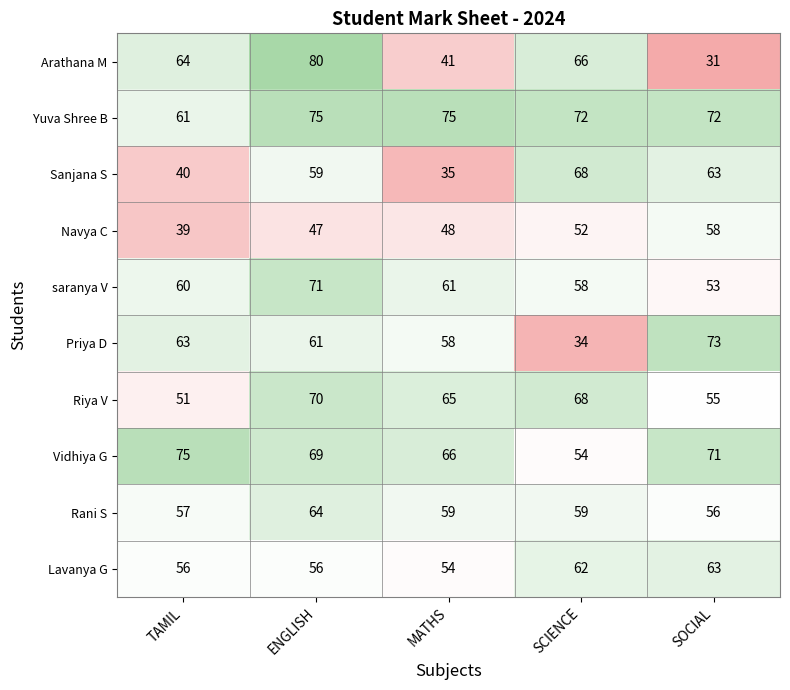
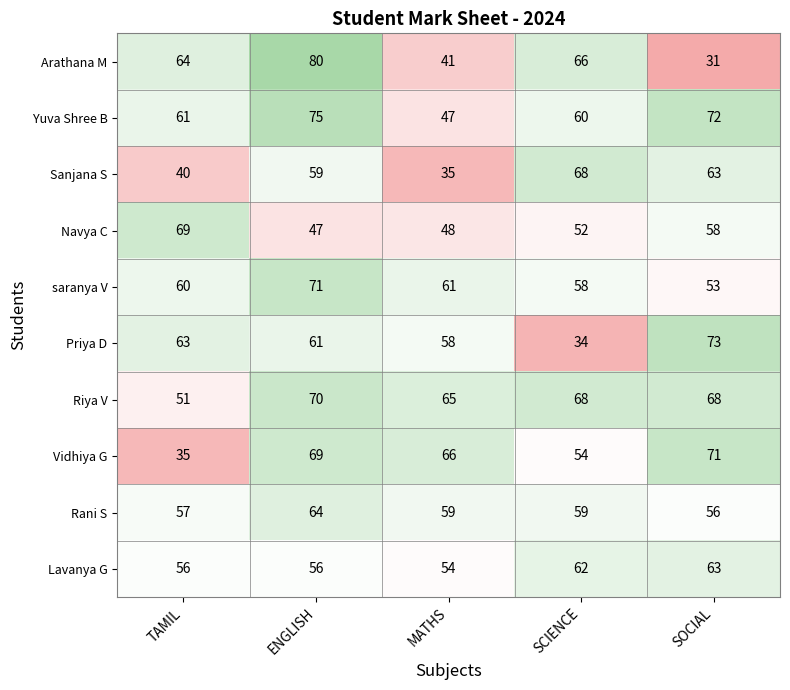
  {
    "Arathana M": {
      "TAMIL": 64,
      "ENGLISH": 80,
      "MATHS": 41,
      "SCIENCE": 66,
      "SOCIAL": 31
    },
    "Yuva Shree B": {
      "TAMIL": 61,
      "ENGLISH": 75,
-     "MATHS": 75,
-     "SCIENCE": 72,
+     "MATHS": 47,
+     "SCIENCE": 60,
      "SOCIAL": 72
    },
    "Sanjana S": {
      "TAMIL": 40,
      "ENGLISH": 59,
      "MATHS": 35,
      "SCIENCE": 68,
      "SOCIAL": 63
    },
    "Navya C": {
-     "TAMIL": 39,
+     "TAMIL": 69,
      "ENGLISH": 47,
      "MATHS": 48,
      "SCIENCE": 52,
      "SOCIAL": 58
    },
    "saranya V": {
      "TAMIL": 60,
      "ENGLISH": 71,
      "MATHS": 61,
      "SCIENCE": 58,
      "SOCIAL": 53
    },
    "Priya D": {
      "TAMIL": 63,
      "ENGLISH": 61,
      "MATHS": 58,
      "SCIENCE": 34,
      "SOCIAL": 73
    },
    "Riya V": {
      "TAMIL": 51,
      "ENGLISH": 70,
      "MATHS": 65,
      "SCIENCE": 68,
-     "SOCIAL": 55
+     "SOCIAL": 68
    },
    "Vidhiya G": {
-     "TAMIL": 75,
+     "TAMIL": 35,
      "ENGLISH": 69,
      "MATHS": 66,
      "SCIENCE": 54,
      "SOCIAL": 71
    },
    "Rani S": {
      "TAMIL": 57,
      "ENGLISH": 64,
      "MATHS": 59,
      "SCIENCE": 59,
      "SOCIAL": 56
    },
    "Lavanya G": {
      "TAMIL": 56,
      "ENGLISH": 56,
      "MATHS": 54,
      "SCIENCE": 62,
      "SOCIAL": 63
    }
  }
